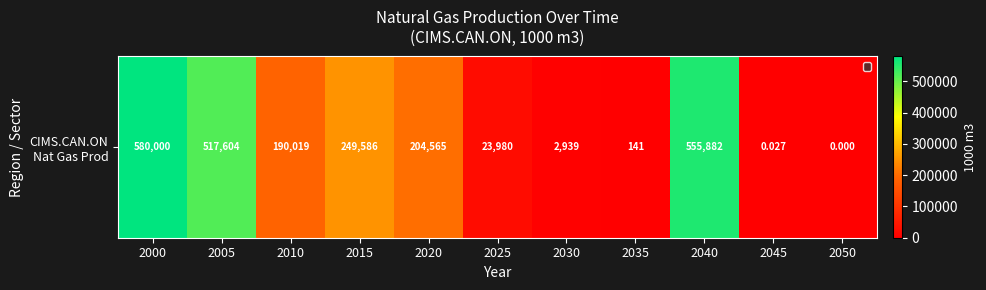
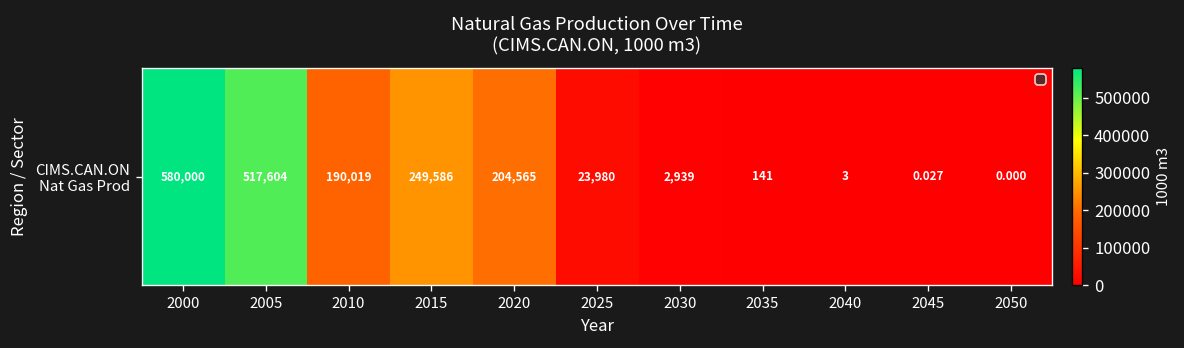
  {
    "CIMS.CAN.ON Nat Gas Prod": {
      "2000": "580,000",
      "2005": "517,604",
      "2010": "190,019",
      "2015": "249,586",
      "2020": "204,565",
      "2025": "23,980",
      "2030": "2,939",
      "2035": "141",
-     "2040": "555,882",
+     "2040": "3",
      "2045": "0.027",
      "2050": "0.000"
    }
  }
